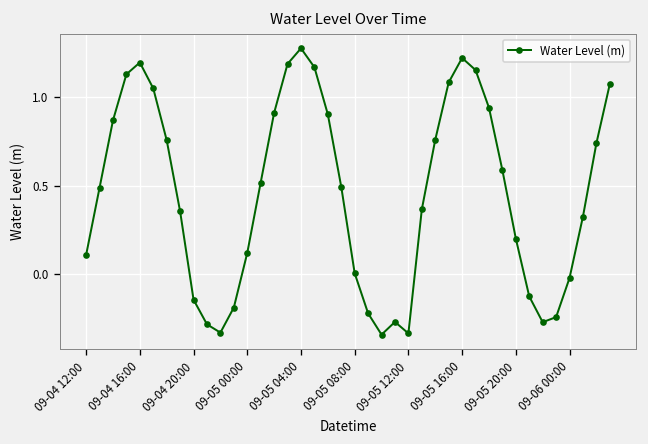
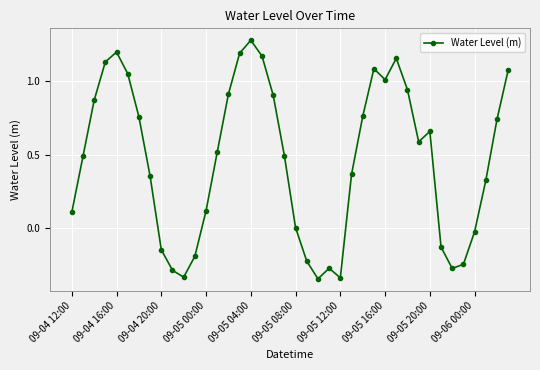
  {
    "09-04 12:00": 0.11,
    "09-04 16:00": 1.20,
    "09-04 20:00": -0.15,
    "09-05 00:00": 0.12,
    "09-05 04:00": 1.28,
    "09-05 08:00": 0.00,
    "09-05 12:00": -0.34,
-   "09-05 16:00": 1.22,
-   "09-05 20:00": 0.20,
+   "09-05 16:00": 1.01,
+   "09-05 20:00": 0.66,
    "09-06 00:00": -0.02
  }
